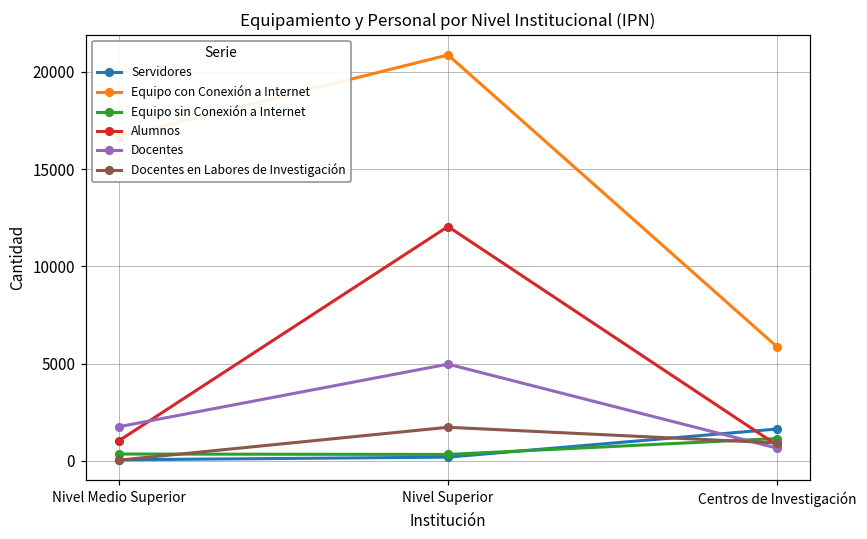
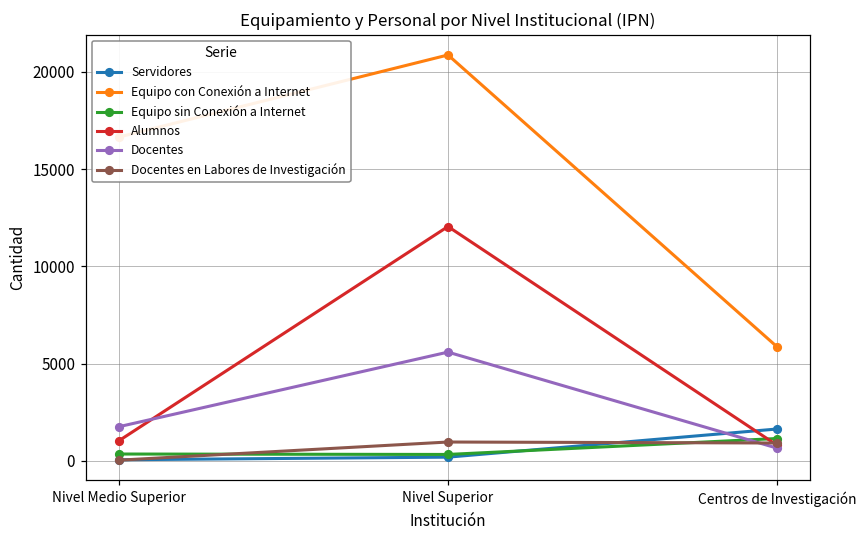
  {
    "Servidores": {
      "Centros de Investigación": 1600
    },
    "Equipo con Conexión a Internet": {
      "Nivel Superior": 20900,
      "Centros de Investigación": 5900
    },
    "Equipo sin Conexión a Internet": {
      "Nivel Medio Superior": 300,
      "Centros de Investigación": 1100
    },
    "Alumnos": {
      "Nivel Medio Superior": 1000,
      "Nivel Superior": 12000
    },
    "Docentes": {
      "Nivel Medio Superior": 1700,
-     "Nivel Superior": 5000,
+     "Nivel Superior": 5600,
      "Centros de Investigación": 600
    },
    "Docentes en Labores de Investigación": {
-     "Nivel Superior": 1700
+     "Nivel Superior": 1000
    }
  }
